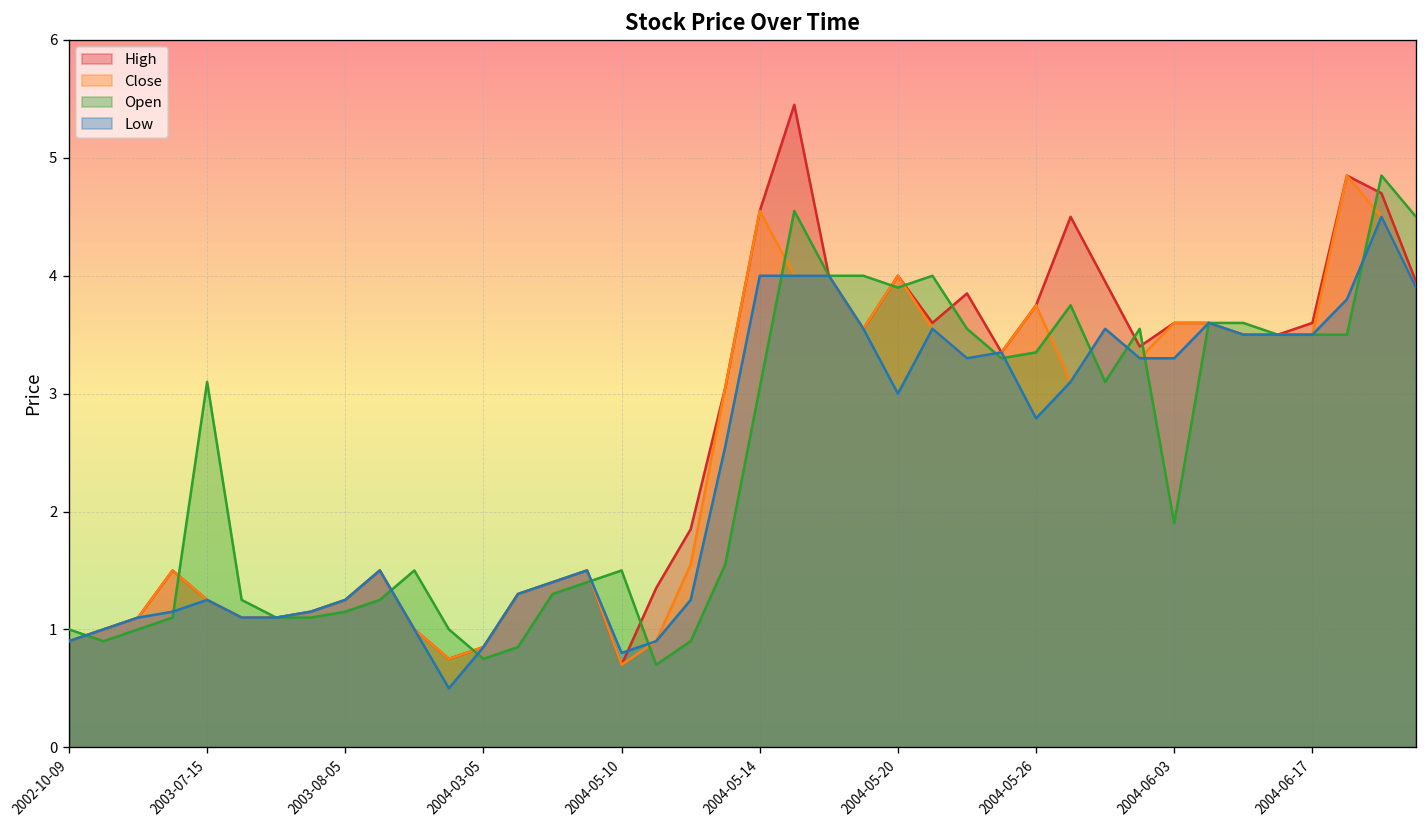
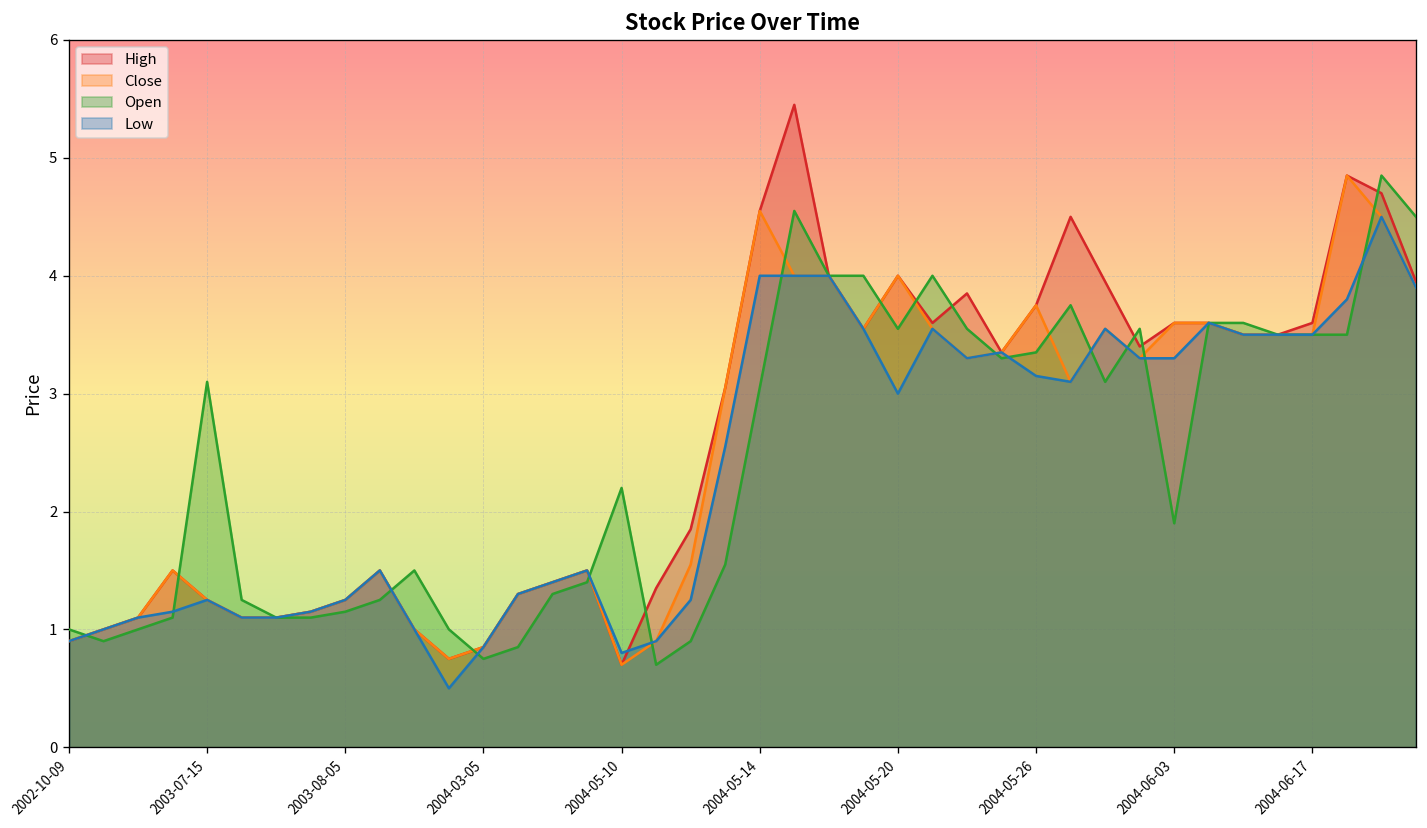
  {
    "Open": {
      "2002-10-09": 1.0,
      "2003-07-15": 3.1,
      "2003-08-05": 1.2,
      "2004-03-05": 0.8,
-     "2004-05-10": 1.5,
+     "2004-05-10": 2.2,
      "2004-05-14": 3.1,
-     "2004-05-20": 3.9,
+     "2004-05-20": 3.6,
      "2004-05-26": 3.4,
      "2004-06-03": 1.9
    },
    "Low": {
      "2004-05-10": 0.8,
      "2004-05-14": 4.0,
      "2004-05-20": 3.0,
-     "2004-05-26": 2.8,
+     "2004-05-26": 3.2,
      "2004-06-03": 3.3
    }
  }
